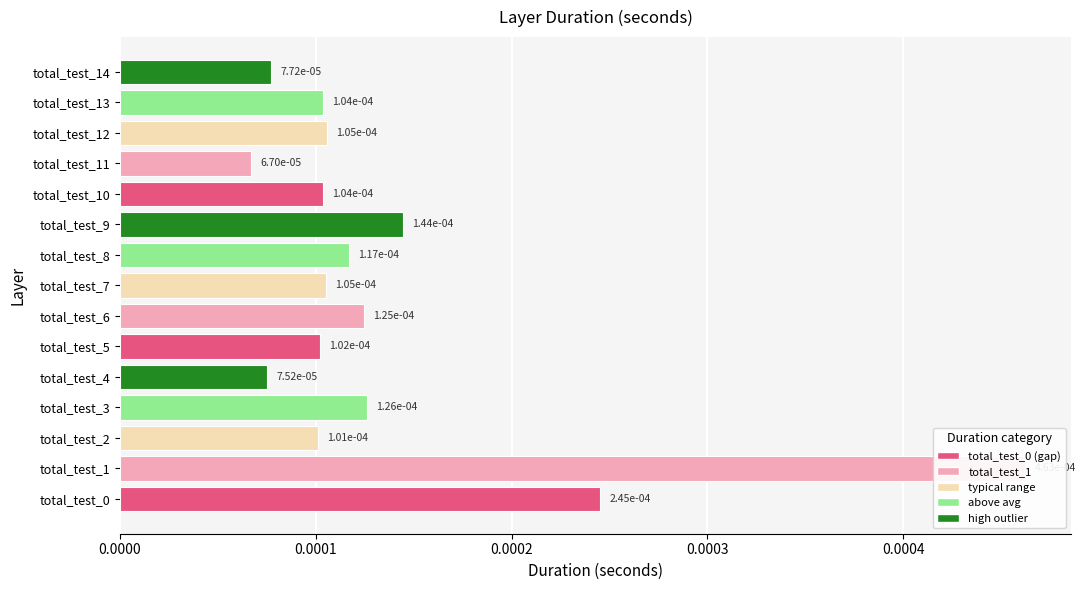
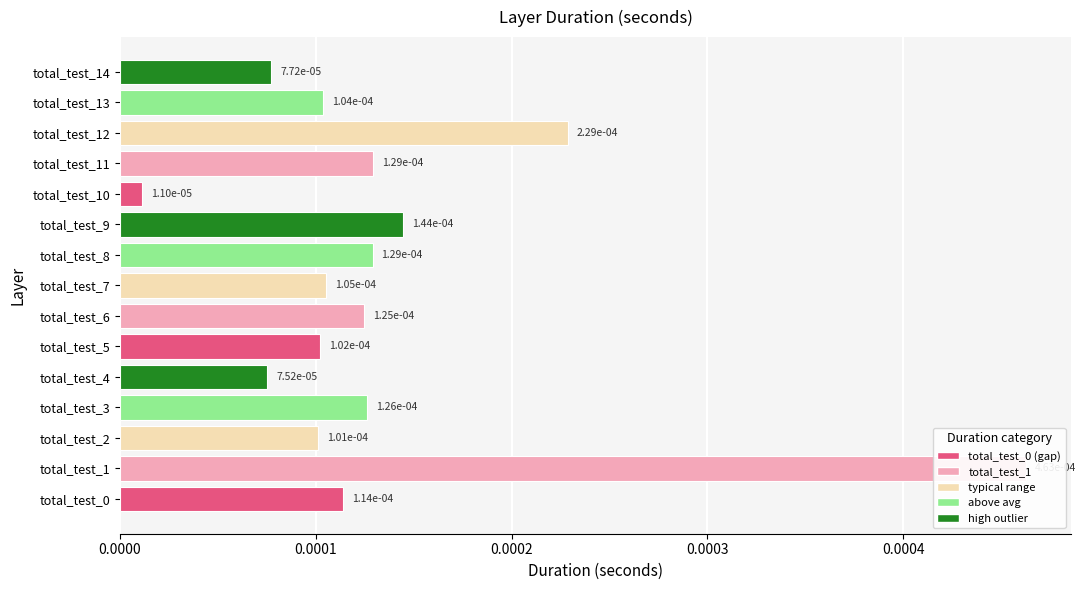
  {
    "total_test_14": "7.72e-05",
    "total_test_13": "1.04e-04",
-   "total_test_12": "1.05e-04",
-   "total_test_11": "6.70e-05",
-   "total_test_10": "1.04e-04",
+   "total_test_12": "2.29e-04",
+   "total_test_11": "1.29e-04",
+   "total_test_10": "1.10e-05",
    "total_test_9": "1.44e-04",
-   "total_test_8": "1.17e-04",
+   "total_test_8": "1.29e-04",
    "total_test_7": "1.05e-04",
    "total_test_6": "1.25e-04",
    "total_test_5": "1.02e-04",
    "total_test_4": "7.52e-05",
    "total_test_3": "1.26e-04",
    "total_test_2": "1.01e-04",
-   "total_test_0": "2.45e-04"
+   "total_test_0": "1.14e-04"
  }
